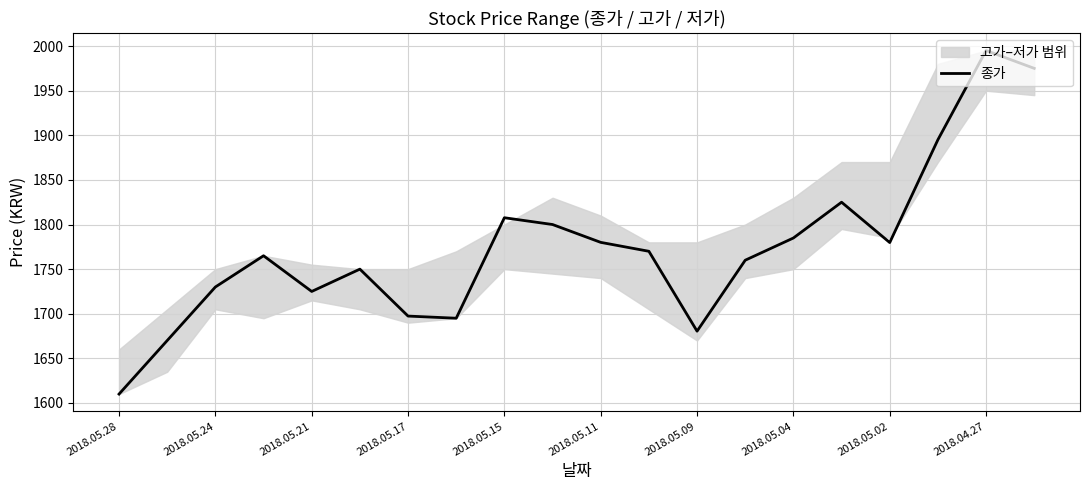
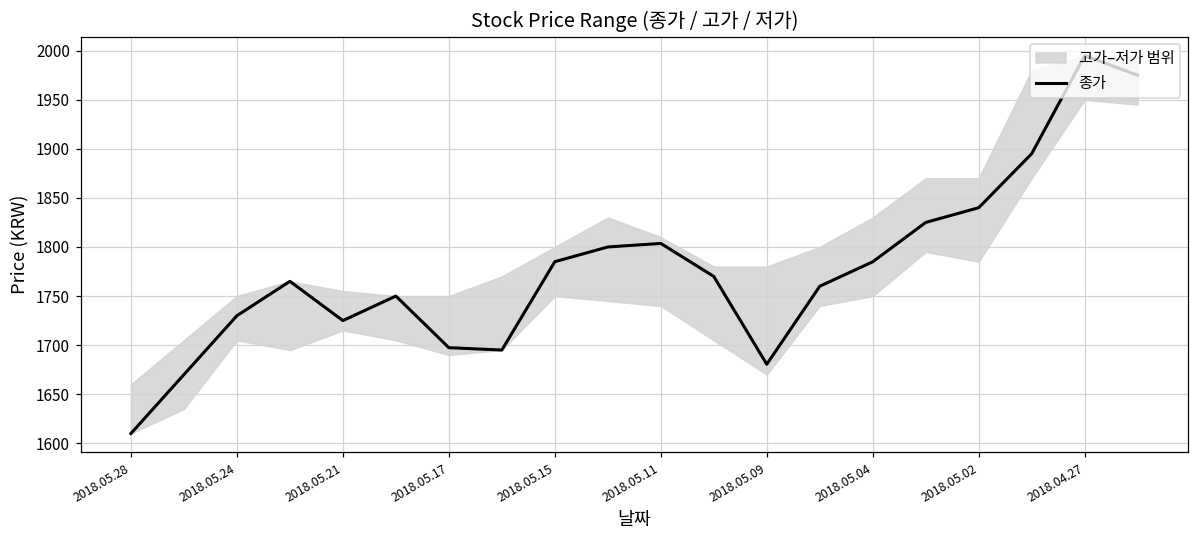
  {
    "종가": {
      "2018.05.28": 1610,
      "2018.05.24": 1730,
      "2018.05.21": 1730,
      "2018.05.17": 1700,
-     "2018.05.15": 1810,
-     "2018.05.11": 1780,
+     "2018.05.15": 1790,
+     "2018.05.11": 1800,
      "2018.05.09": 1680,
      "2018.05.04": 1780,
-     "2018.05.02": 1780
+     "2018.05.02": 1840
    }
  }
